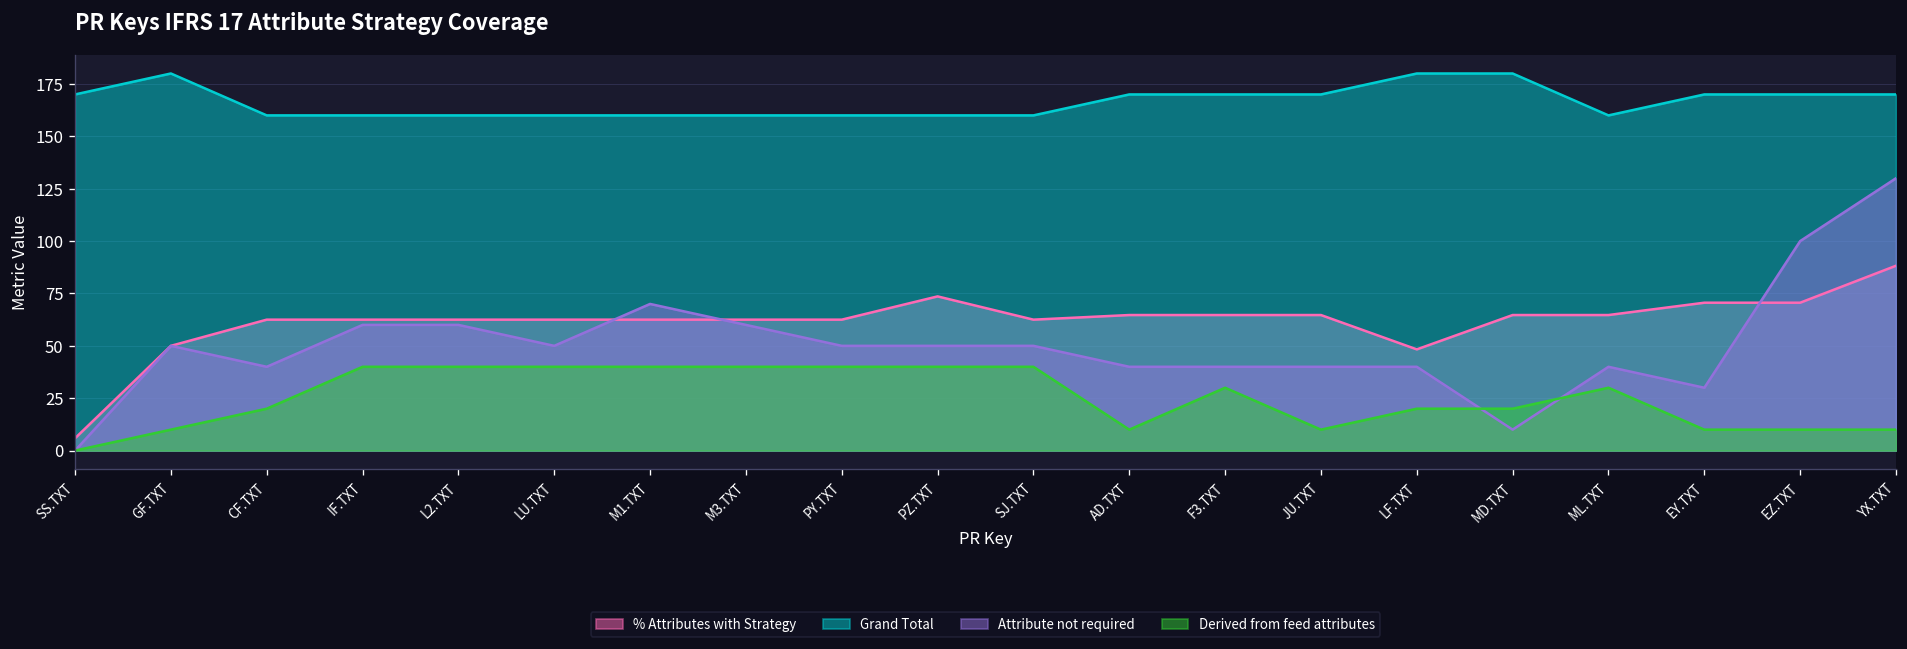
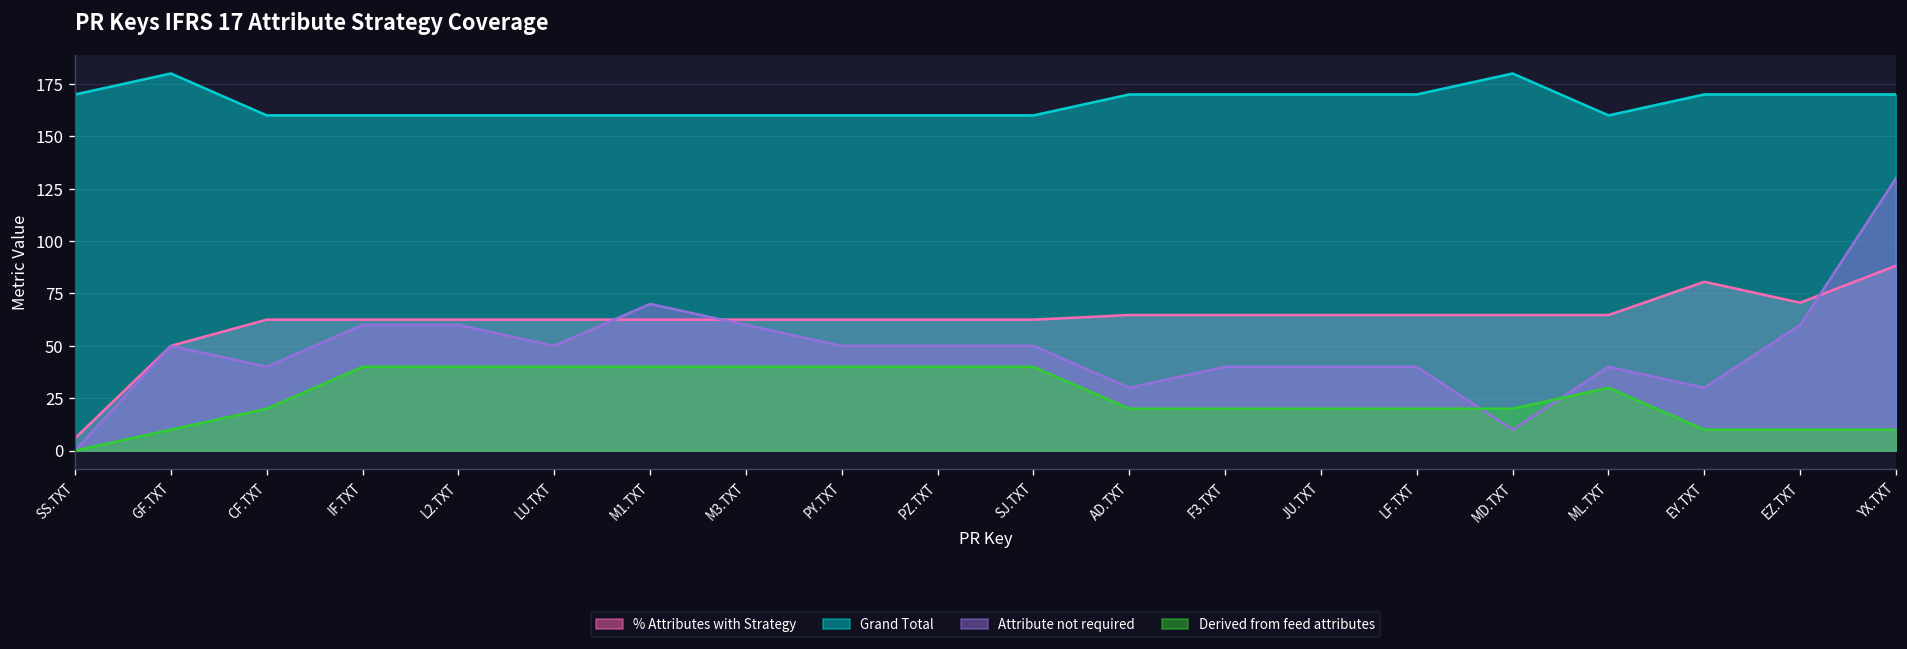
  {
    "% Attributes with Strategy": {
      "SS.TXT": 6,
      "CF.TXT": 63,
      "IF.TXT": 63,
      "L2.TXT": 63,
      "LU.TXT": 63,
      "M1.TXT": 63,
      "M3.TXT": 63,
      "PY.TXT": 63,
-     "PZ.TXT": 74,
+     "PZ.TXT": 63,
      "SJ.TXT": 63,
      "AD.TXT": 65,
      "F3.TXT": 65,
      "JU.TXT": 65,
-     "LF.TXT": 48,
+     "LF.TXT": 65,
      "MD.TXT": 65,
      "ML.TXT": 65,
-     "EY.TXT": 71,
+     "EY.TXT": 81,
      "EZ.TXT": 71,
      "YX.TXT": 88
    },
    "Grand Total": {
      "SS.TXT": 170,
      "GF.TXT": 180,
      "CF.TXT": 160,
      "IF.TXT": 160,
      "L2.TXT": 160,
      "LU.TXT": 160,
      "M1.TXT": 160,
      "M3.TXT": 160,
      "PY.TXT": 160,
      "PZ.TXT": 160,
      "SJ.TXT": 160,
      "AD.TXT": 170,
      "F3.TXT": 170,
      "JU.TXT": 170,
-     "LF.TXT": 180,
+     "LF.TXT": 170,
      "MD.TXT": 180,
      "ML.TXT": 160,
      "EY.TXT": 170,
      "EZ.TXT": 170,
      "YX.TXT": 170
    },
    "Attribute not required": {
      "CF.TXT": 40,
      "IF.TXT": 60,
      "L2.TXT": 60,
      "LU.TXT": 50,
      "M1.TXT": 70,
      "M3.TXT": 60,
      "PY.TXT": 50,
      "PZ.TXT": 50,
      "SJ.TXT": 50,
-     "AD.TXT": 40,
+     "AD.TXT": 30,
      "F3.TXT": 40,
      "JU.TXT": 40,
      "LF.TXT": 40,
      "MD.TXT": 10,
      "ML.TXT": 40,
      "EY.TXT": 30,
-     "EZ.TXT": 100,
+     "EZ.TXT": 60,
      "YX.TXT": 130
    },
    "Derived from feed attributes": {
      "GF.TXT": 10,
      "CF.TXT": 20,
      "IF.TXT": 40,
      "L2.TXT": 40,
      "LU.TXT": 40,
      "M1.TXT": 40,
      "M3.TXT": 40,
      "PY.TXT": 40,
      "PZ.TXT": 40,
      "SJ.TXT": 40,
-     "AD.TXT": 10,
-     "F3.TXT": 30,
-     "JU.TXT": 10,
+     "AD.TXT": 20,
+     "F3.TXT": 20,
+     "JU.TXT": 20,
      "LF.TXT": 20,
      "MD.TXT": 20,
      "ML.TXT": 30,
      "EY.TXT": 10,
      "EZ.TXT": 10,
      "YX.TXT": 10
    }
  }
